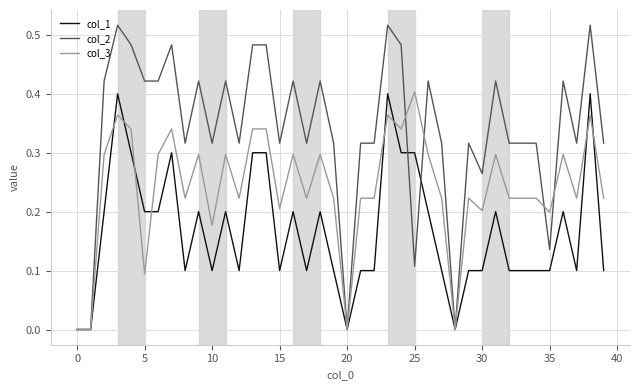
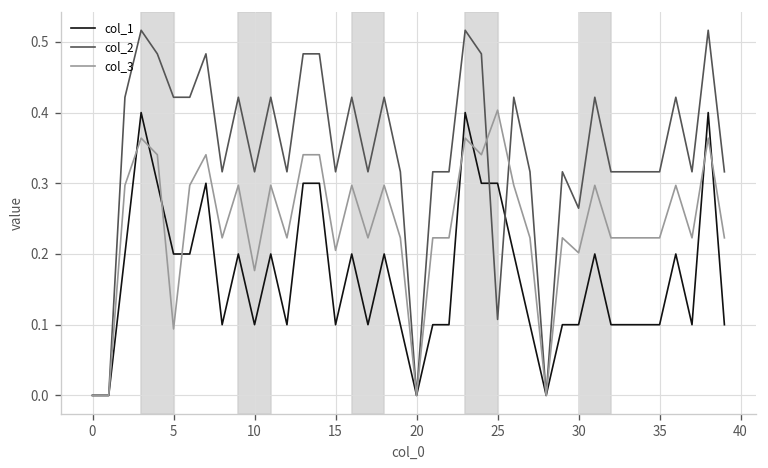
  {
    "col_1": {
      "5": 0.20,
      "10": 0.10,
      "15": 0.10,
      "25": 0.30,
      "30": 0.10,
      "35": 0.10
    },
    "col_2": {
      "5": 0.42,
      "10": 0.32,
      "15": 0.32,
      "25": 0.11,
      "30": 0.26,
-     "35": 0.14
+     "35": 0.32
    },
    "col_3": {
      "5": 0.09,
      "10": 0.18,
      "15": 0.21,
      "25": 0.40,
      "30": 0.20,
-     "35": 0.20
+     "35": 0.22
    }
  }
